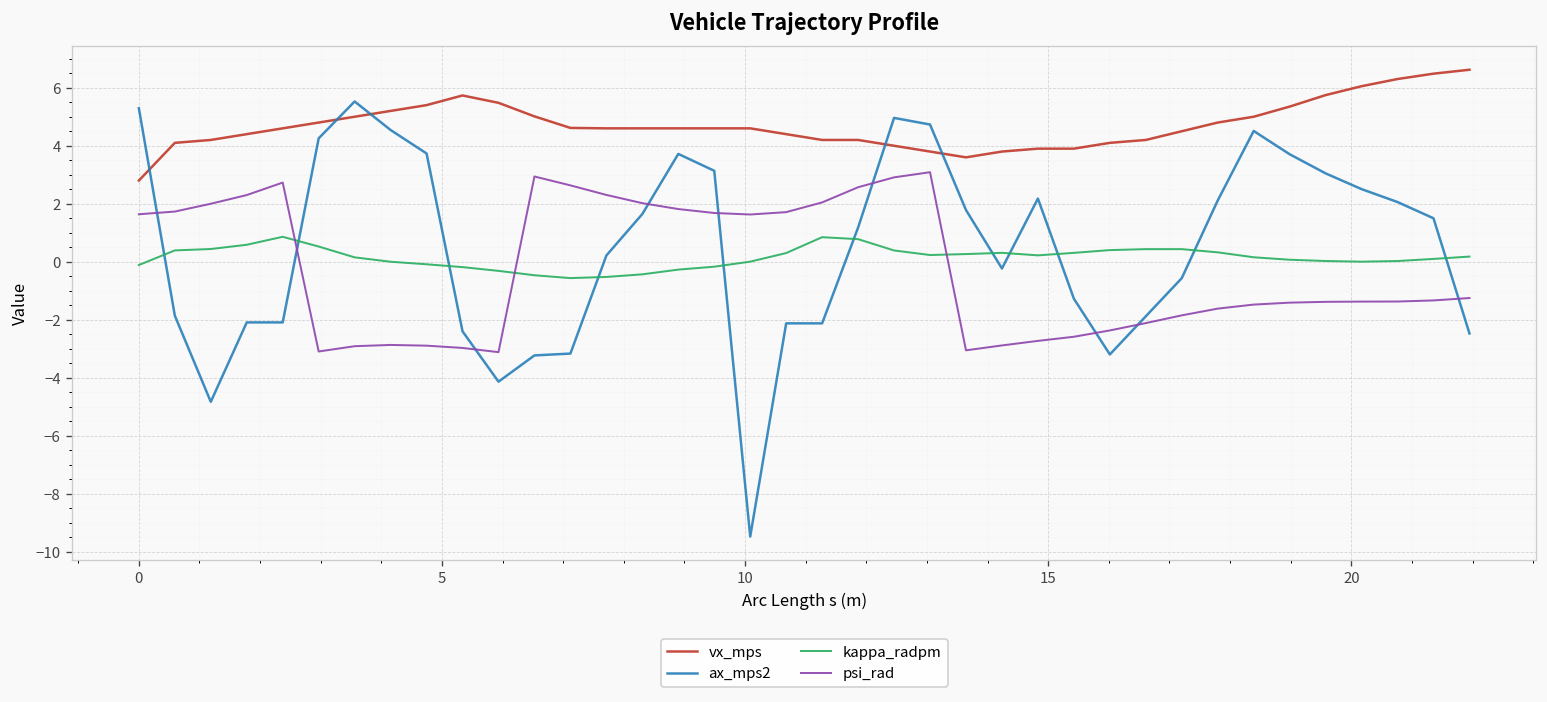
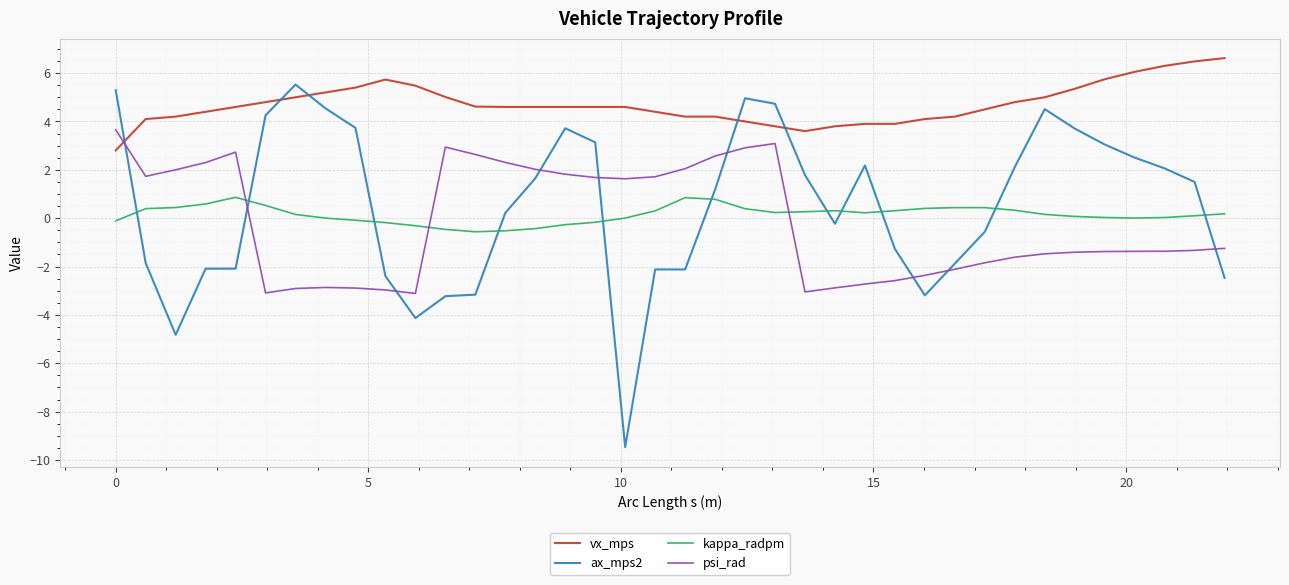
  {
    "vx_mps": {
      "0": 2.8
    },
    "ax_mps2": {
      "0": 5.3
    },
    "kappa_radpm": {
      "0": -0.1
    },
    "psi_rad": {
-     "0": 1.6
+     "0": 3.7
    }
  }
